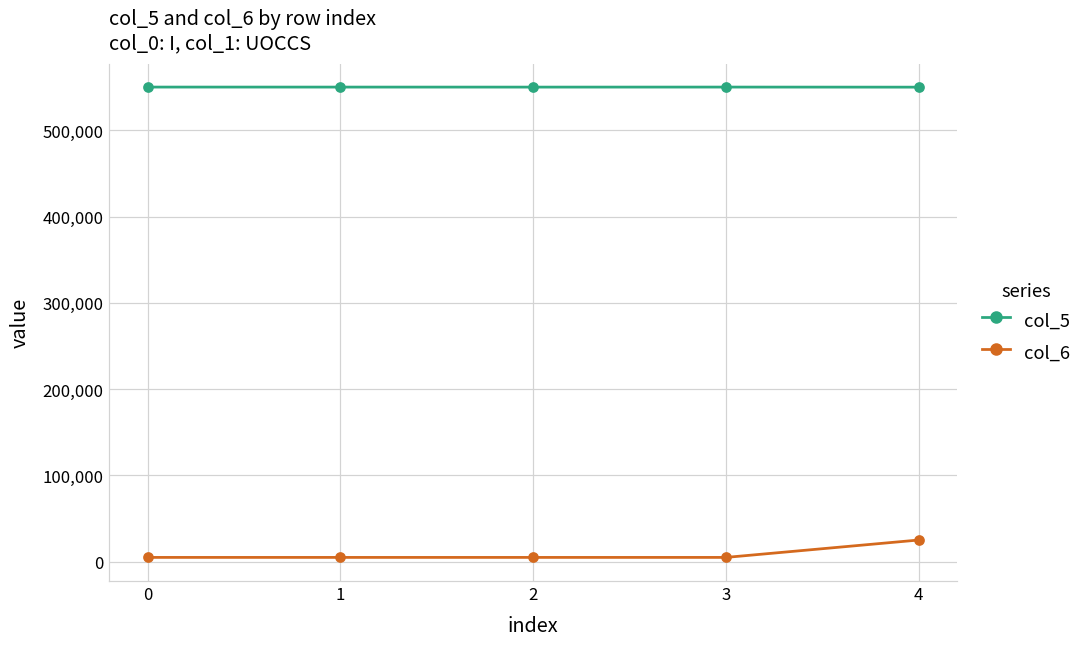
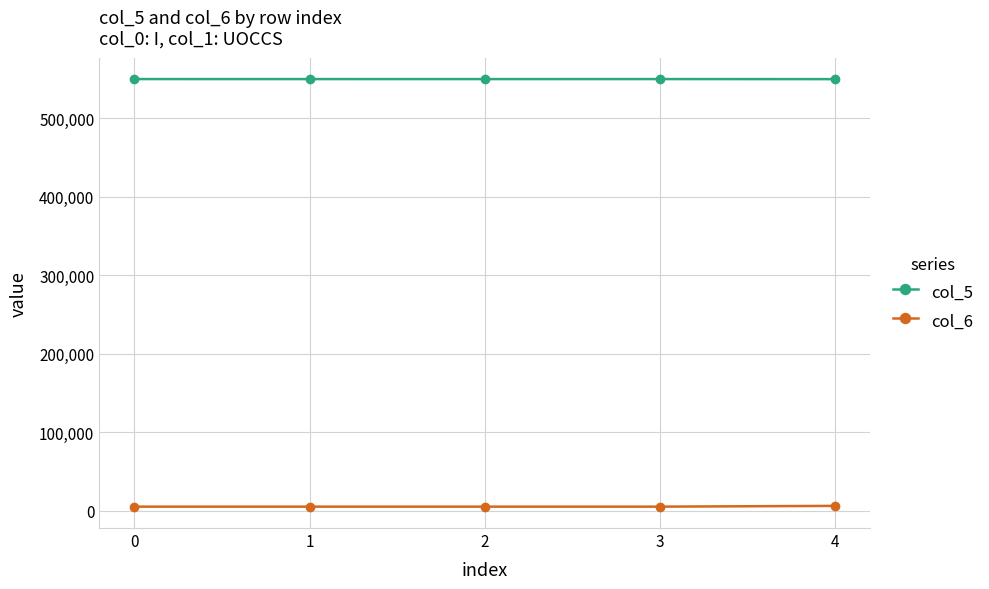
  {
    "col_5": {
      "0": "550,000",
      "1": "550,000",
      "2": "550,000",
      "3": "550,000",
      "4": "550,000"
    },
    "col_6": {
      "0": "10,000",
      "1": "10,000",
      "2": "10,000",
      "3": "10,000",
-     "4": "30,000"
+     "4": "10,000"
    }
  }
